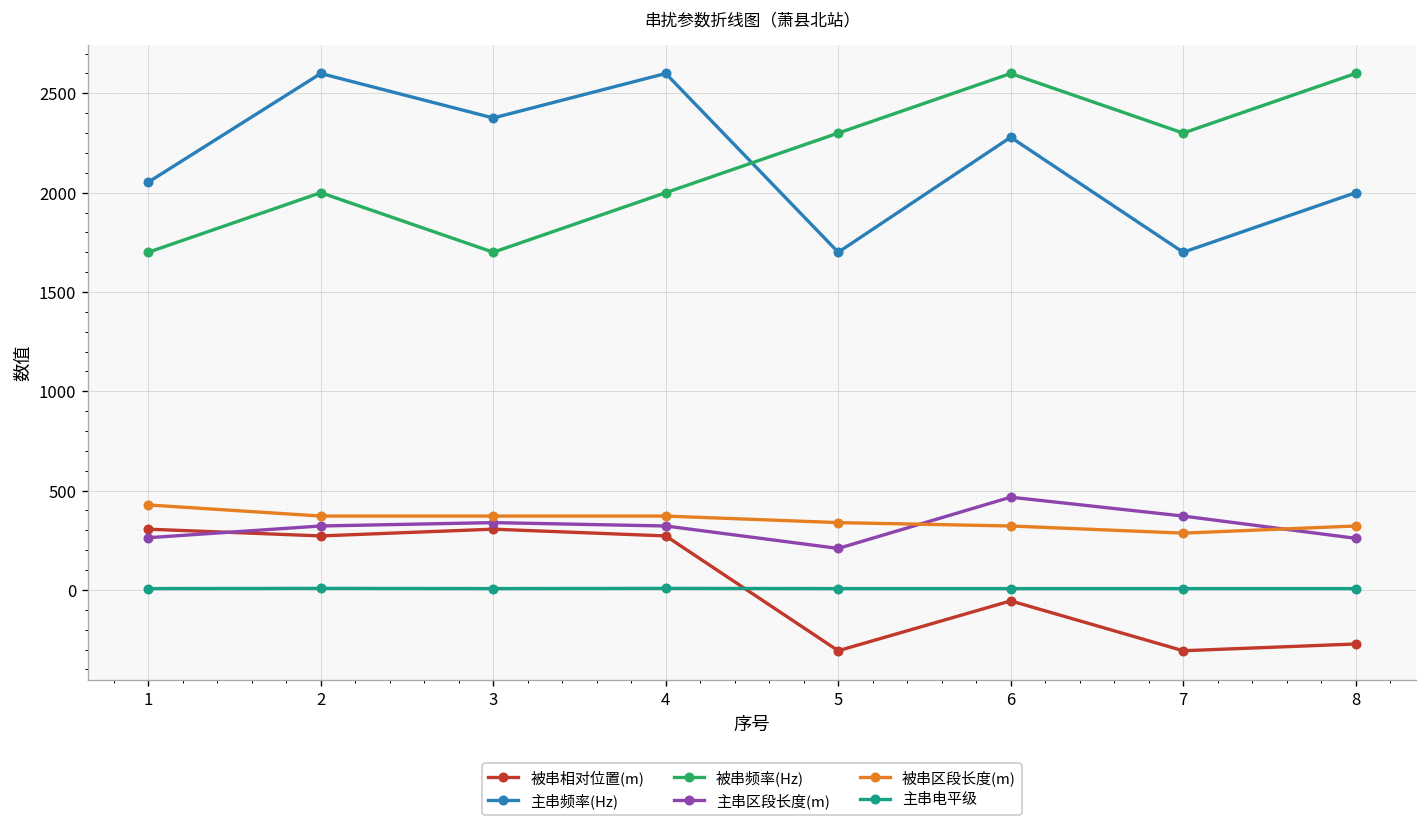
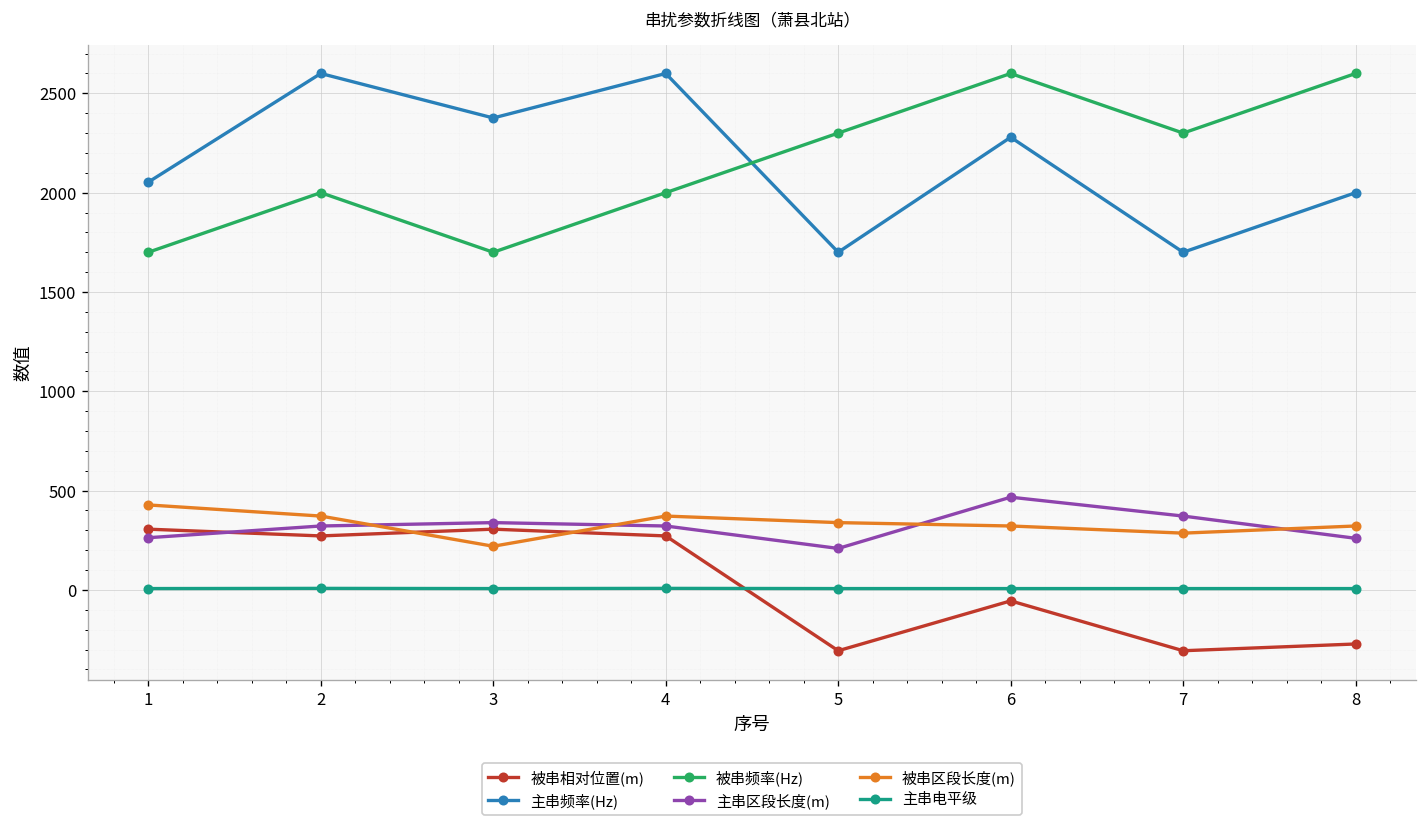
  {
    "被串相对位置(m)": {
      "1": 310,
      "2": 270,
      "3": 310,
      "4": 270,
      "5": -310,
      "6": -60,
      "7": -310,
      "8": -270
    },
    "主串频率(Hz)": {
      "1": 2050,
      "2": 2600,
      "3": 2380,
      "4": 2600,
      "5": 1700,
      "6": 2280,
      "7": 1700,
      "8": 2000
    },
    "主串区段长度(m)": {
      "1": 260,
      "2": 320,
      "3": 340,
      "4": 320,
      "5": 210,
      "6": 470,
      "7": 370,
      "8": 260
    },
    "被串区段长度(m)": {
      "1": 430,
      "2": 370,
-     "3": 370,
+     "3": 220,
      "4": 370,
      "5": 340,
      "6": 320,
      "7": 290,
      "8": 320
    }
  }
